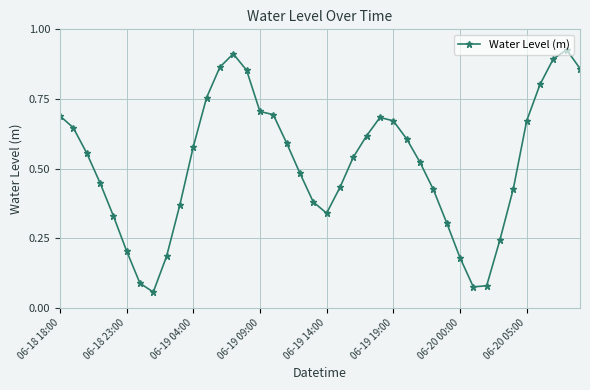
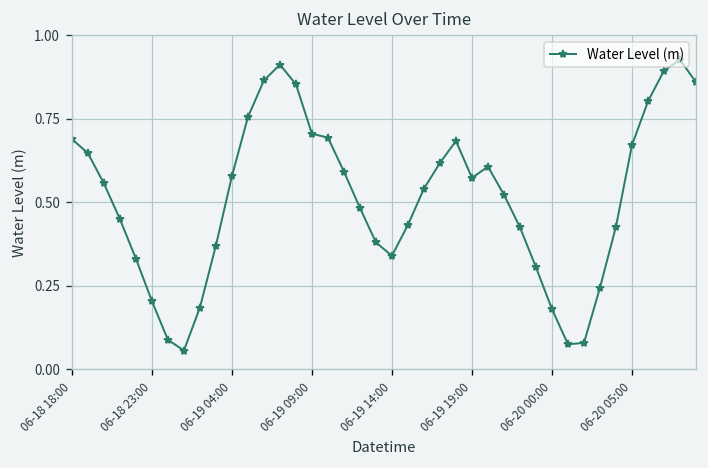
  {
    "06-18 18:00": 0.69,
    "06-18 23:00": 0.20,
    "06-19 04:00": 0.58,
    "06-19 09:00": 0.70,
    "06-19 14:00": 0.34,
-   "06-19 19:00": 0.67,
+   "06-19 19:00": 0.57,
    "06-20 00:00": 0.18,
    "06-20 05:00": 0.67
  }
